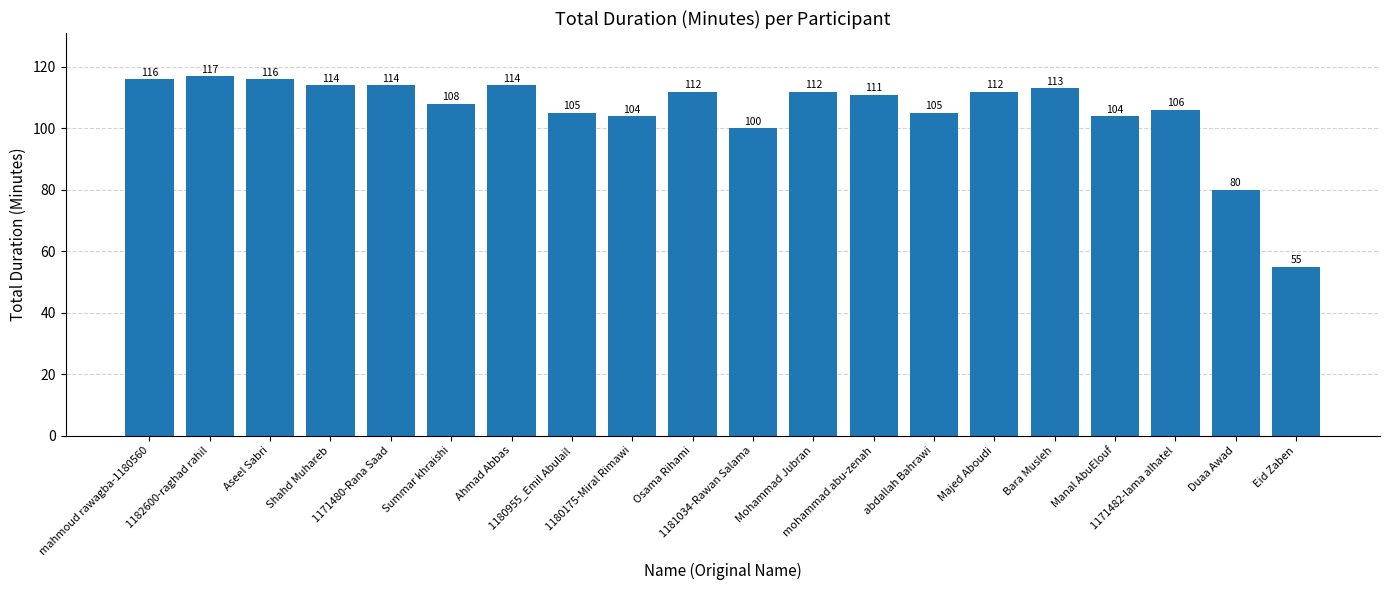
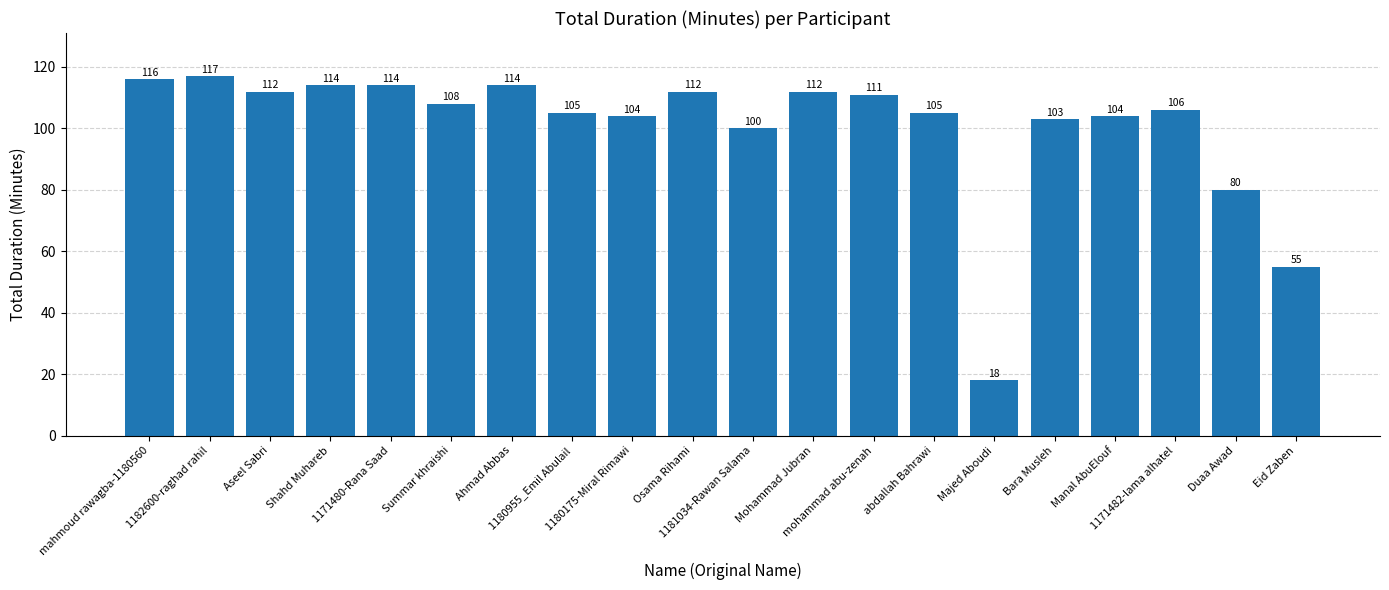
  {
    "mahmoud rawagba-1180560": 116,
    "1182600-raghad rahil": 117,
-   "Aseel Sabri": 116,
+   "Aseel Sabri": 112,
    "Shahd Muhareb": 114,
    "1171480-Rana Saad": 114,
    "Summar khraishi": 108,
    "Ahmad Abbas": 114,
    "1180955_Emil Abulail": 105,
    "1180175-Miral Rimawi": 104,
    "Osama Rihami": 112,
    "1181034-Rawan Salama": 100,
    "Mohammad Jubran": 112,
    "mohammad abu-zenah": 111,
    "abdallah Bahrawi": 105,
-   "Majed Aboudi": 112,
-   "Bara Musleh": 113,
+   "Majed Aboudi": 18,
+   "Bara Musleh": 103,
    "Manal AbuElouf": 104,
    "1171482-lama alhatel": 106,
    "Duaa Awad": 80,
    "Eid Zaben": 55
  }
